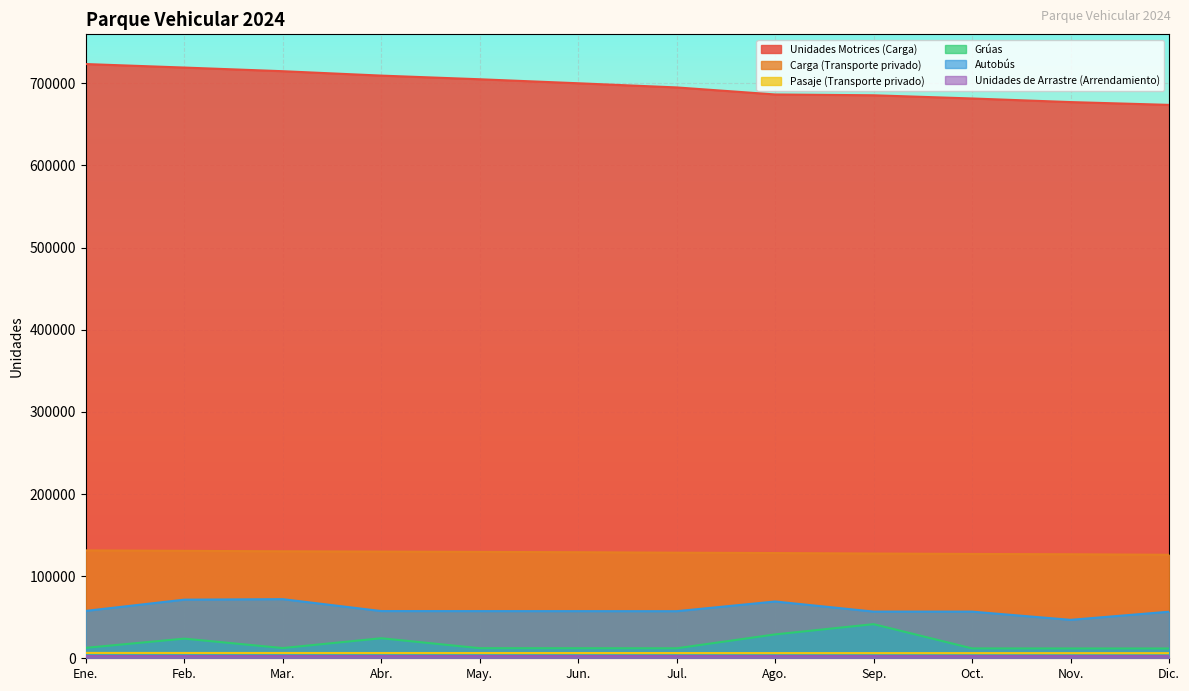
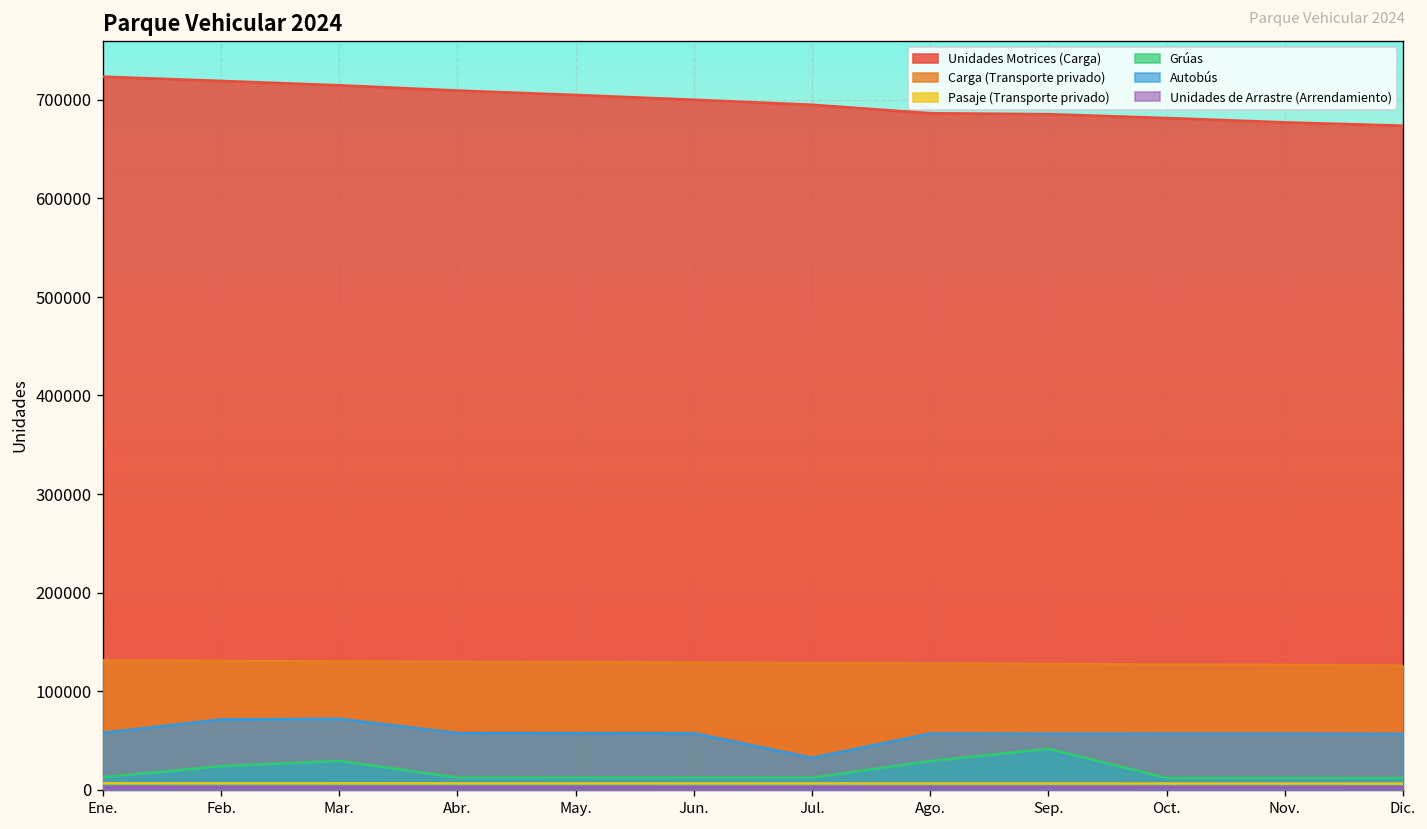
  {
    "Pasaje (Transporte privado)": {
      "Ene.": 10000,
      "Feb.": 10000,
      "Mar.": 10000,
      "Abr.": 10000,
      "May.": 10000,
      "Jun.": 10000,
      "Jul.": 10000,
      "Ago.": 10000,
      "Sep.": 10000,
      "Oct.": 10000,
      "Nov.": 10000,
      "Dic.": 10000
    },
    "Grúas": {
      "Ene.": 10000,
      "Feb.": 20000,
-     "Mar.": 10000,
-     "Abr.": 20000,
+     "Mar.": 30000,
+     "Abr.": 10000,
      "May.": 10000,
      "Jun.": 10000,
      "Jul.": 10000,
      "Ago.": 30000,
      "Sep.": 40000,
      "Oct.": 10000,
      "Nov.": 10000,
      "Dic.": 10000
    },
    "Autobús": {
      "Ene.": 60000,
      "Feb.": 70000,
      "Mar.": 70000,
      "Abr.": 60000,
      "May.": 60000,
      "Jun.": 60000,
-     "Jul.": 60000,
-     "Ago.": 70000,
+     "Jul.": 30000,
+     "Ago.": 60000,
      "Sep.": 60000,
      "Oct.": 60000,
-     "Nov.": 50000,
+     "Nov.": 60000,
      "Dic.": 60000
    },
    "Unidades de Arrastre (Arrendamiento)": {
      "Ene.": 0,
      "Feb.": 0,
      "Mar.": 0,
      "Abr.": 0,
      "May.": 0,
      "Jun.": 0,
      "Jul.": 0,
      "Ago.": 0,
      "Sep.": 0,
      "Oct.": 0,
      "Nov.": 0,
      "Dic.": 0
    }
  }
